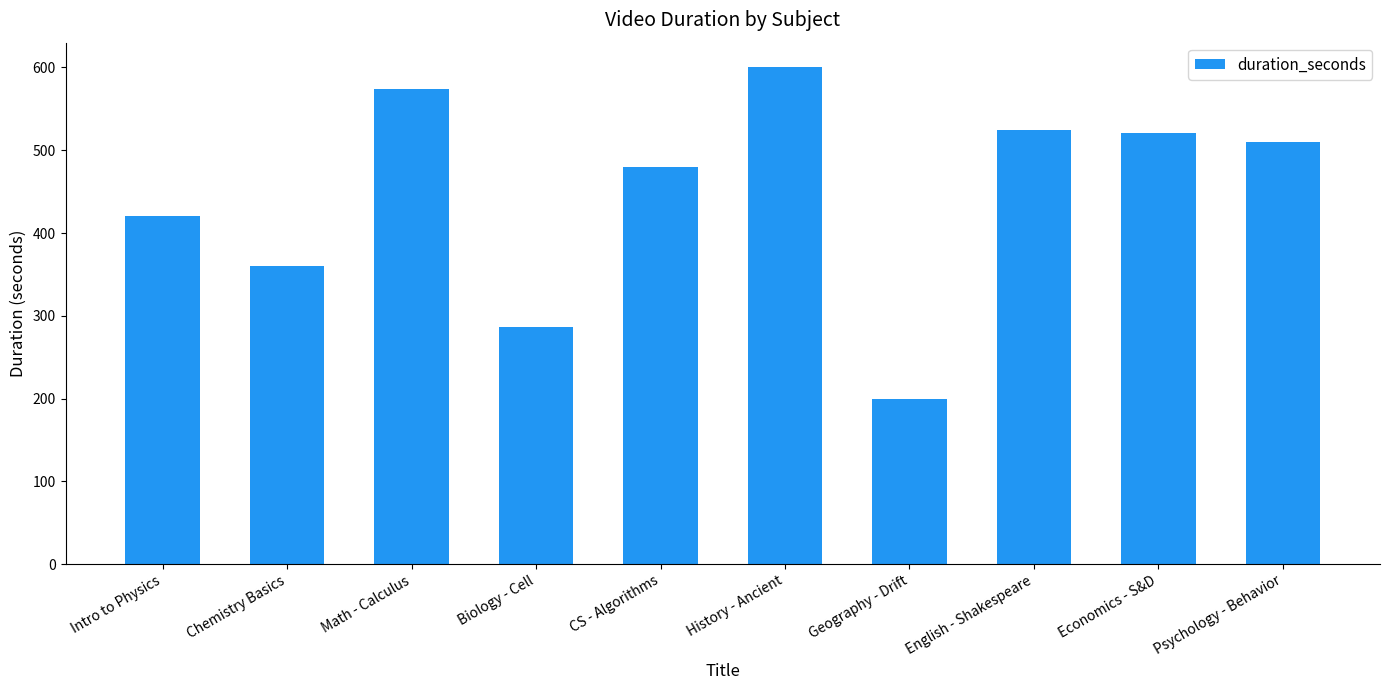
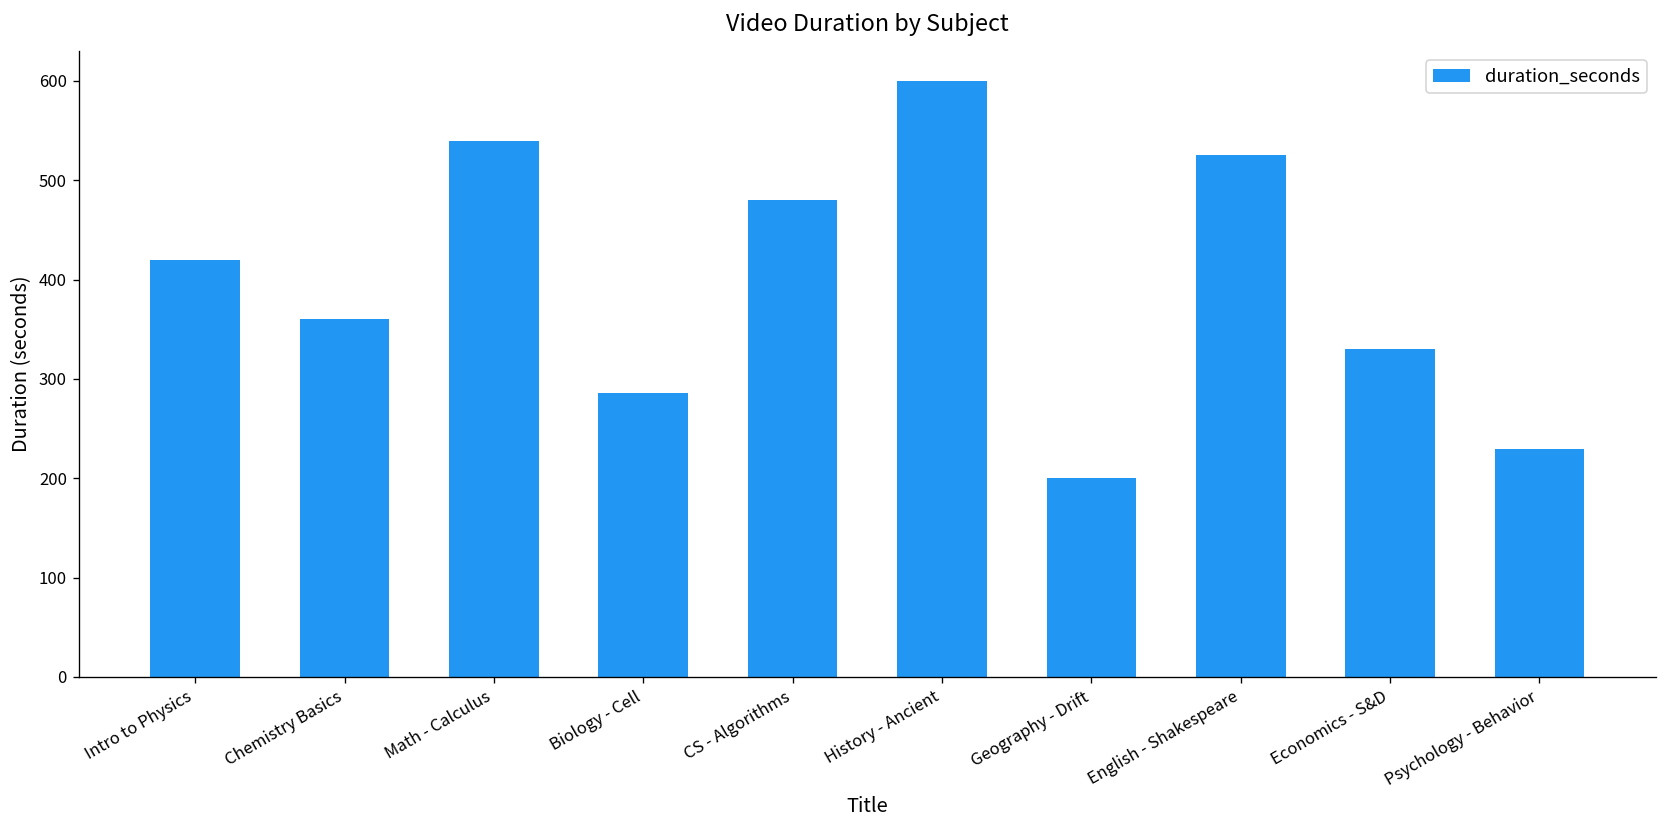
  {
    "Intro to Physics": 420,
    "Chemistry Basics": 360,
-   "Math - Calculus": 570,
+   "Math - Calculus": 540,
    "Biology - Cell": 290,
    "CS - Algorithms": 480,
    "History - Ancient": 600,
    "Geography - Drift": 200,
    "English - Shakespeare": 530,
-   "Economics - S&D": 520,
-   "Psychology - Behavior": 510
+   "Economics - S&D": 330,
+   "Psychology - Behavior": 230
  }
